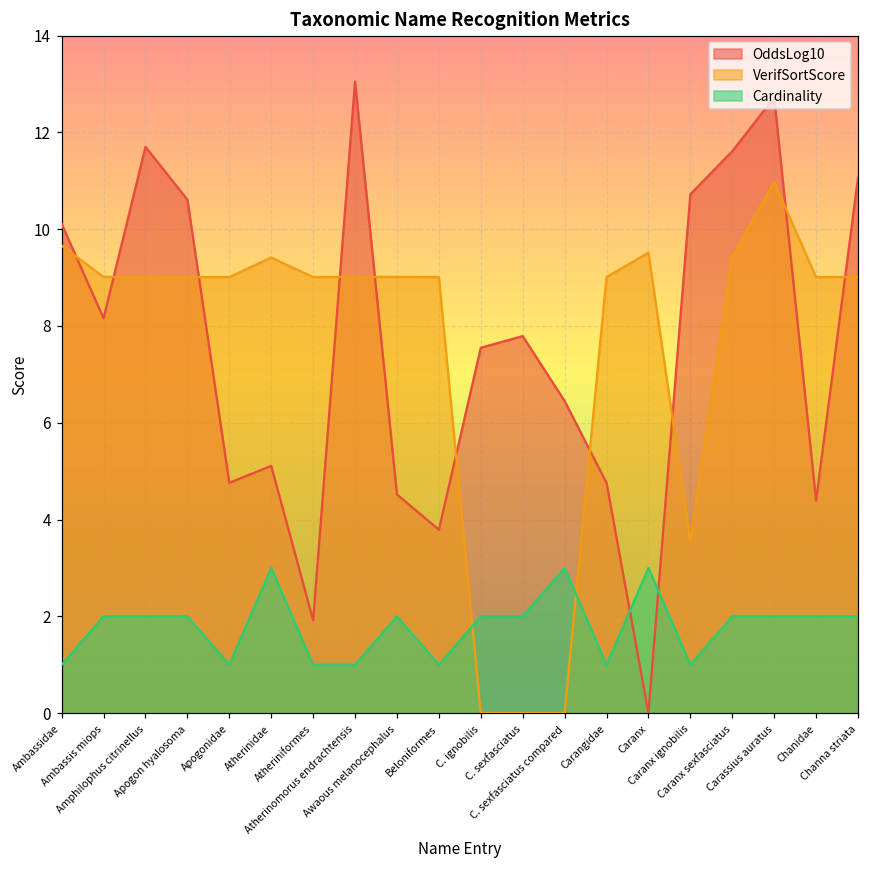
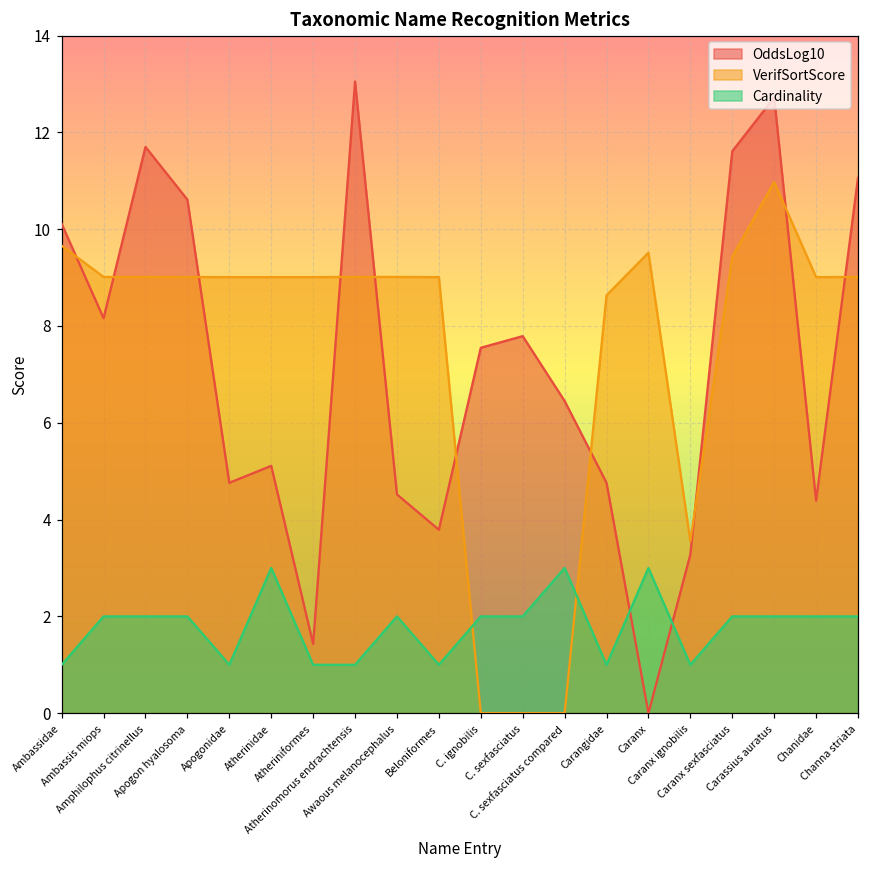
  {
    "OddsLog10": {
      "Ambassidae": 10.1,
      "Ambassis miops": 8.2,
      "Amphilophus citrinellus": 11.7,
      "Apogon hyalosoma": 10.6,
      "Apogonidae": 4.8,
      "Atherinidae": 5.1,
-     "Atheriniformes": 1.9,
+     "Atheriniformes": 1.4,
      "Atherinomorus endrachtensis": 13.1,
      "Awaous melanocephalus": 4.5,
      "Beloniformes": 3.8,
      "C. ignobilis": 7.6,
      "C. sexfasciatus": 7.8,
      "C. sexfasciatus compared": 6.5,
      "Carangidae": 4.8,
      "Caranx": 0.0,
-     "Caranx ignobilis": 10.7,
+     "Caranx ignobilis": 3.3,
      "Caranx sexfasciatus": 11.6,
      "Chanidae": 4.4,
      "Channa striata": 11.1
    },
    "VerifSortScore": {
      "Ambassidae": 9.7,
      "Ambassis miops": 9.0,
      "Amphilophus citrinellus": 9.0,
      "Apogon hyalosoma": 9.0,
      "Apogonidae": 9.0,
-     "Atherinidae": 9.4,
+     "Atherinidae": 9.0,
      "Atheriniformes": 9.0,
      "Atherinomorus endrachtensis": 9.0,
      "Awaous melanocephalus": 9.0,
      "Beloniformes": 9.0,
      "C. ignobilis": 0.0,
      "C. sexfasciatus": 0.0,
      "C. sexfasciatus compared": 0.0,
-     "Carangidae": 9.0,
+     "Carangidae": 8.6,
      "Caranx": 9.5,
      "Caranx ignobilis": 3.6,
      "Caranx sexfasciatus": 9.4,
      "Carassius auratus": 11.0,
      "Chanidae": 9.0,
      "Channa striata": 9.0
    },
    "Cardinality": {
      "Ambassidae": 1.0,
      "Ambassis miops": 2.0,
      "Amphilophus citrinellus": 2.0,
      "Apogon hyalosoma": 2.0,
      "Apogonidae": 1.0,
      "Atherinidae": 3.0,
      "Atheriniformes": 1.0,
      "Atherinomorus endrachtensis": 1.0,
      "Awaous melanocephalus": 2.0,
      "Beloniformes": 1.0,
      "C. ignobilis": 2.0,
      "C. sexfasciatus": 2.0,
      "C. sexfasciatus compared": 3.0,
      "Carangidae": 1.0,
      "Caranx": 3.0,
      "Caranx ignobilis": 1.0,
      "Caranx sexfasciatus": 2.0,
      "Carassius auratus": 2.0,
      "Chanidae": 2.0,
      "Channa striata": 2.0
    }
  }
